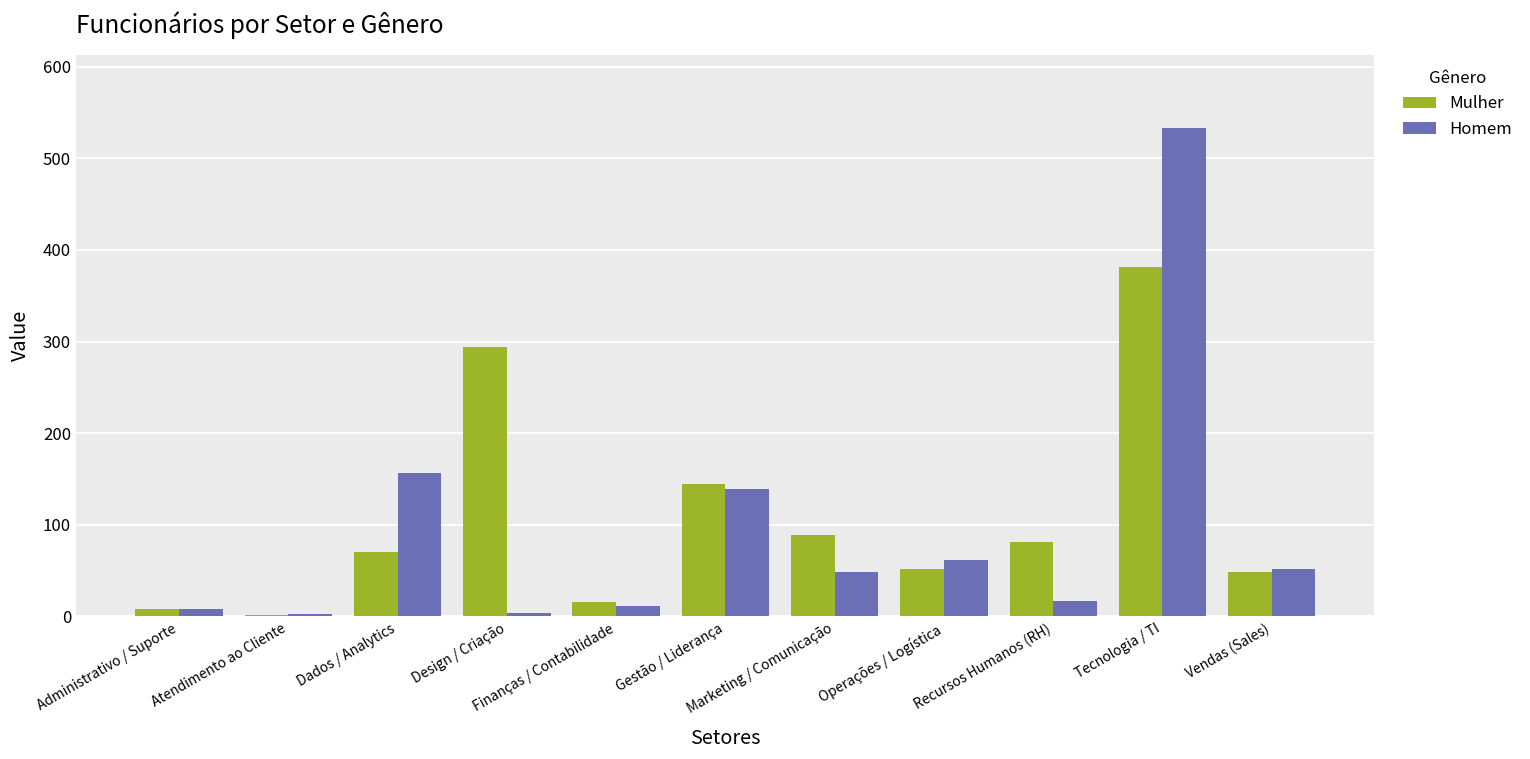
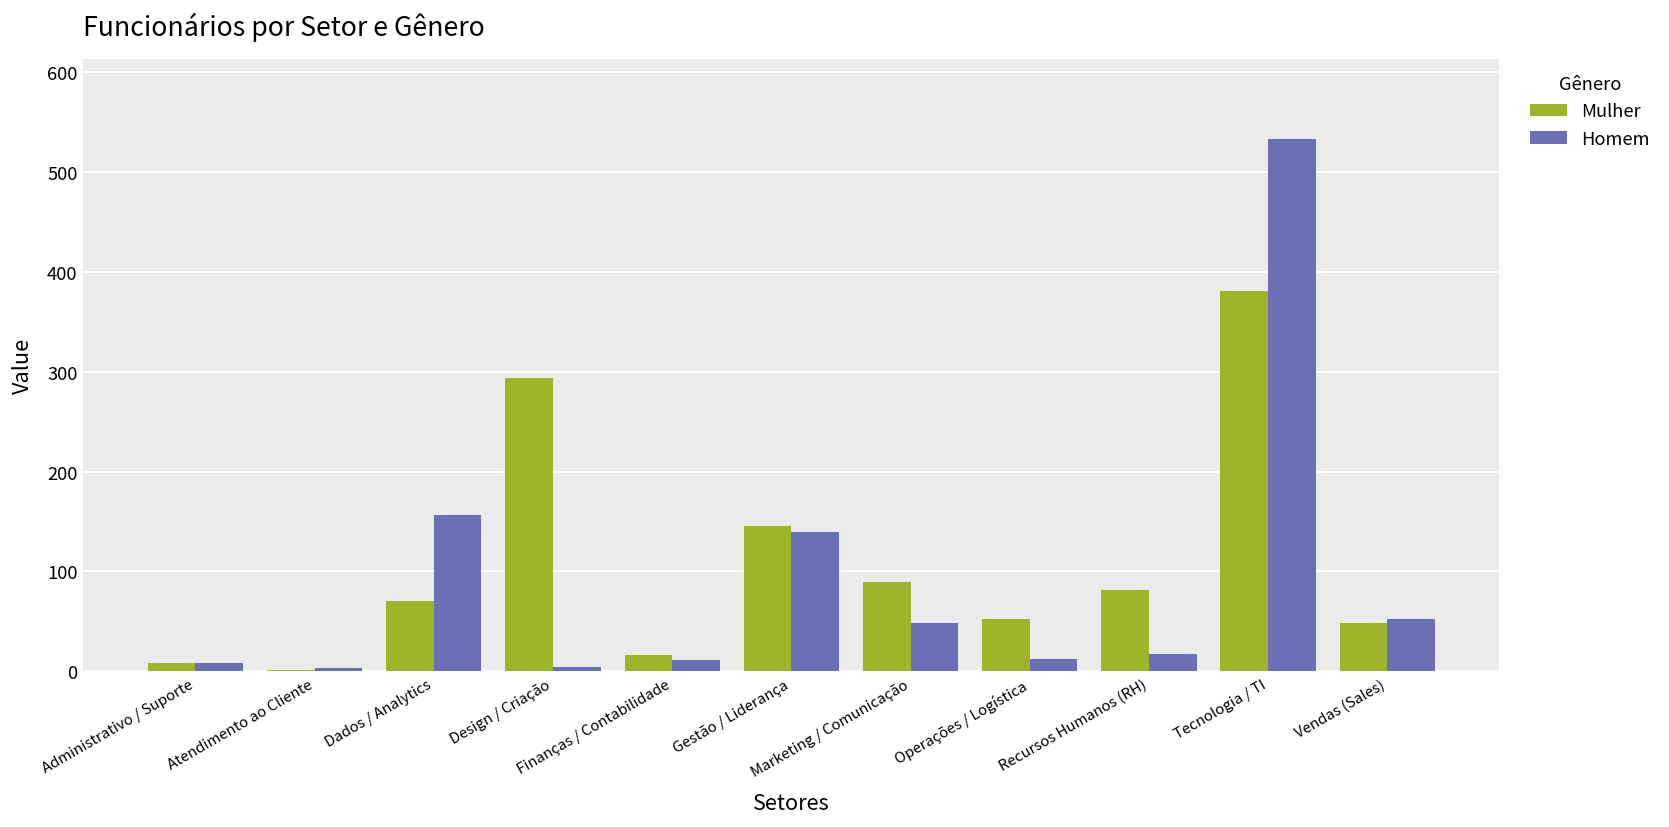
  {
    "Mulher": {
      "Administrativo / Suporte": 10,
      "Dados / Analytics": 70,
      "Design / Criação": 290,
      "Finanças / Contabilidade": 20,
      "Gestão / Liderança": 150,
      "Marketing / Comunicação": 90,
      "Operações / Logística": 50,
      "Recursos Humanos (RH)": 80,
      "Tecnologia / TI": 380,
      "Vendas (Sales)": 50
    },
    "Homem": {
      "Administrativo / Suporte": 10,
      "Dados / Analytics": 160,
      "Design / Criação": 0,
      "Finanças / Contabilidade": 10,
      "Gestão / Liderança": 140,
      "Marketing / Comunicação": 50,
-     "Operações / Logística": 60,
+     "Operações / Logística": 10,
      "Recursos Humanos (RH)": 20,
      "Tecnologia / TI": 530,
      "Vendas (Sales)": 50
    }
  }
